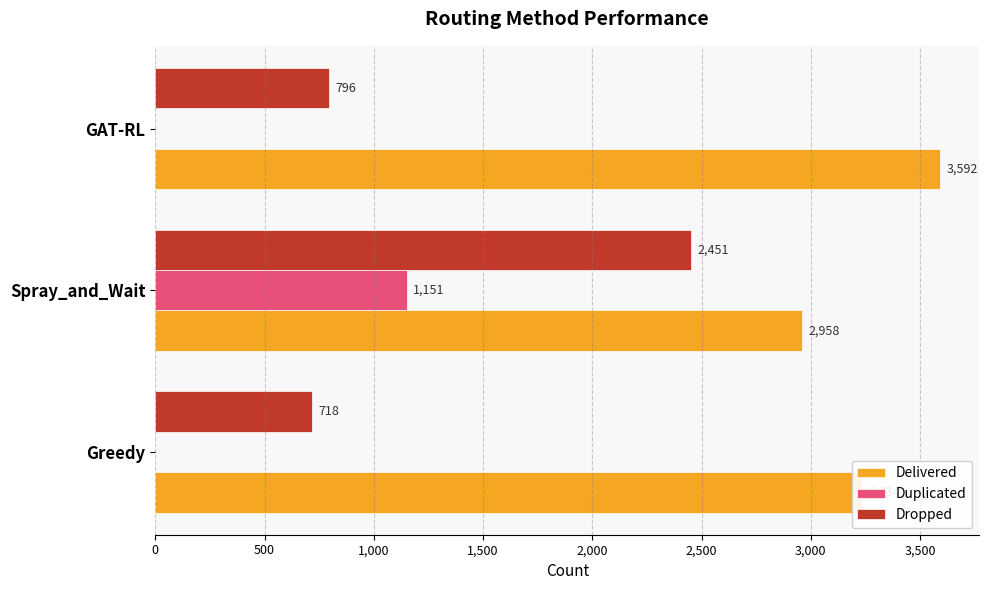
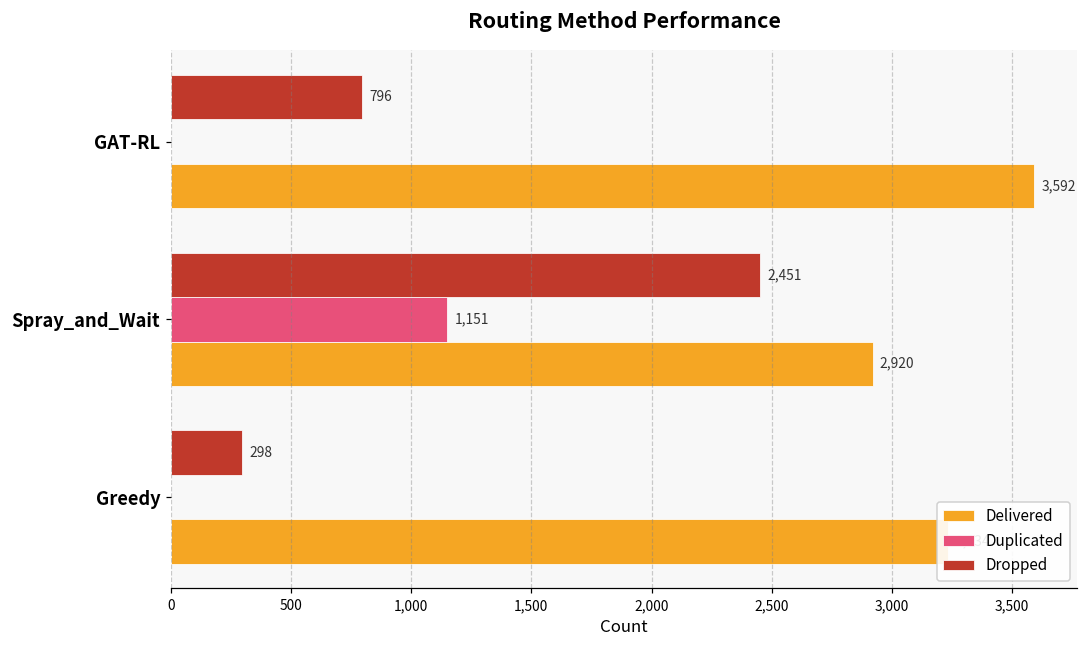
  {
    "Delivered": {
      "GAT-RL": "3,592",
-     "Spray_and_Wait": "2,958"
+     "Spray_and_Wait": "2,920"
    },
    "Duplicated": {
      "Spray_and_Wait": "1,151"
    },
    "Dropped": {
      "GAT-RL": "796",
      "Spray_and_Wait": "2,451",
-     "Greedy": "718"
+     "Greedy": "298"
    }
  }
